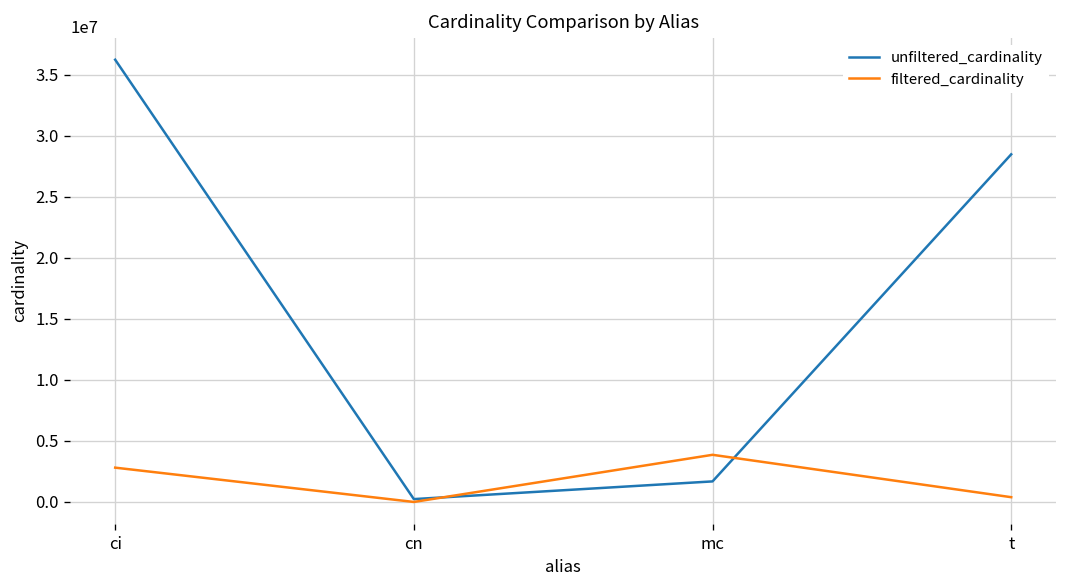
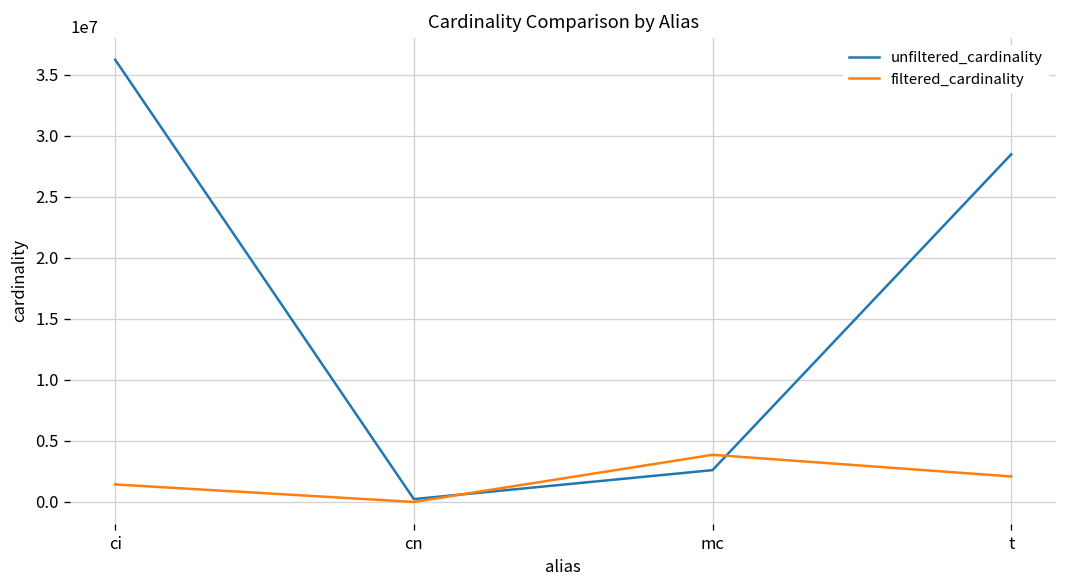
  {
    "unfiltered_cardinality": {
      "ci": 36200000,
-     "mc": 1700000,
+     "mc": 2600000,
      "t": 28500000
    },
    "filtered_cardinality": {
-     "ci": 2800000,
+     "ci": 1400000,
      "mc": 3900000,
-     "t": 400000
+     "t": 2100000
    }
  }
